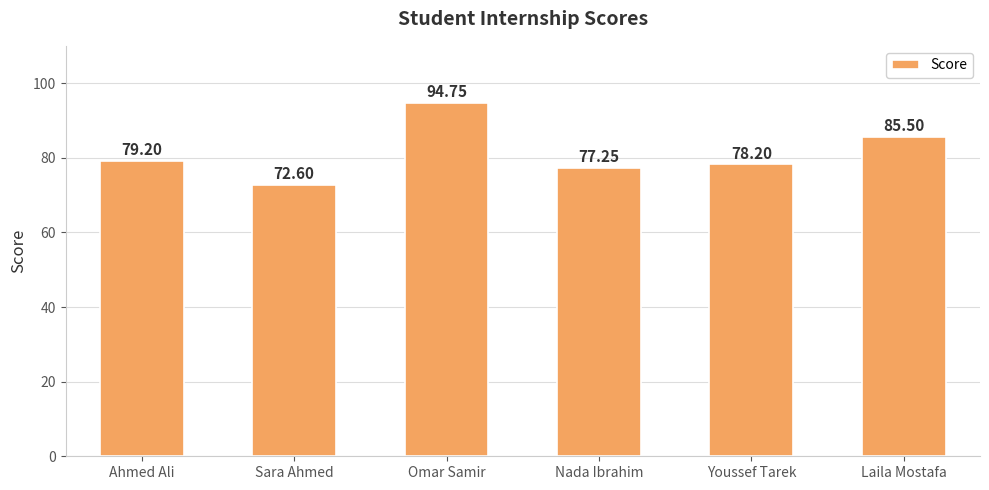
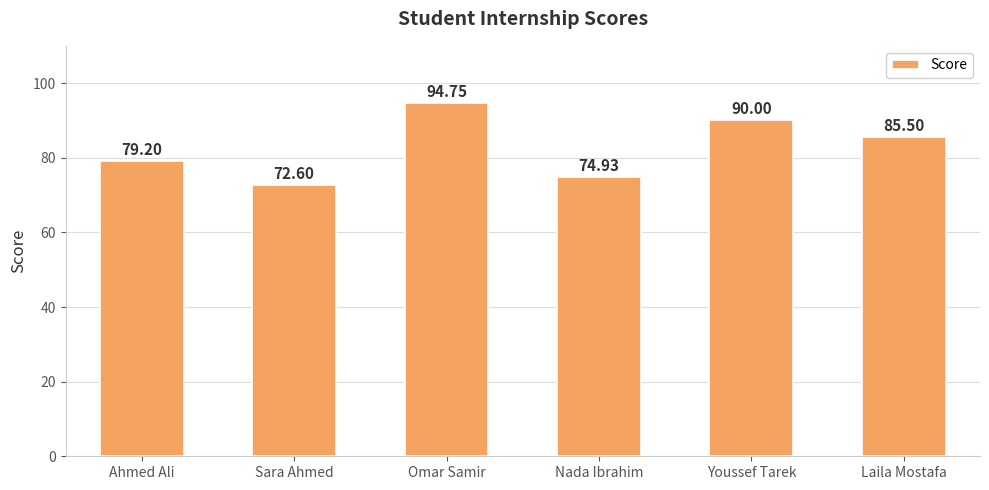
  {
    "Ahmed Ali": 79.20,
    "Sara Ahmed": 72.60,
    "Omar Samir": 94.75,
-   "Nada Ibrahim": 77.25,
-   "Youssef Tarek": 78.20,
+   "Nada Ibrahim": 74.93,
+   "Youssef Tarek": 90.00,
    "Laila Mostafa": 85.50
  }
